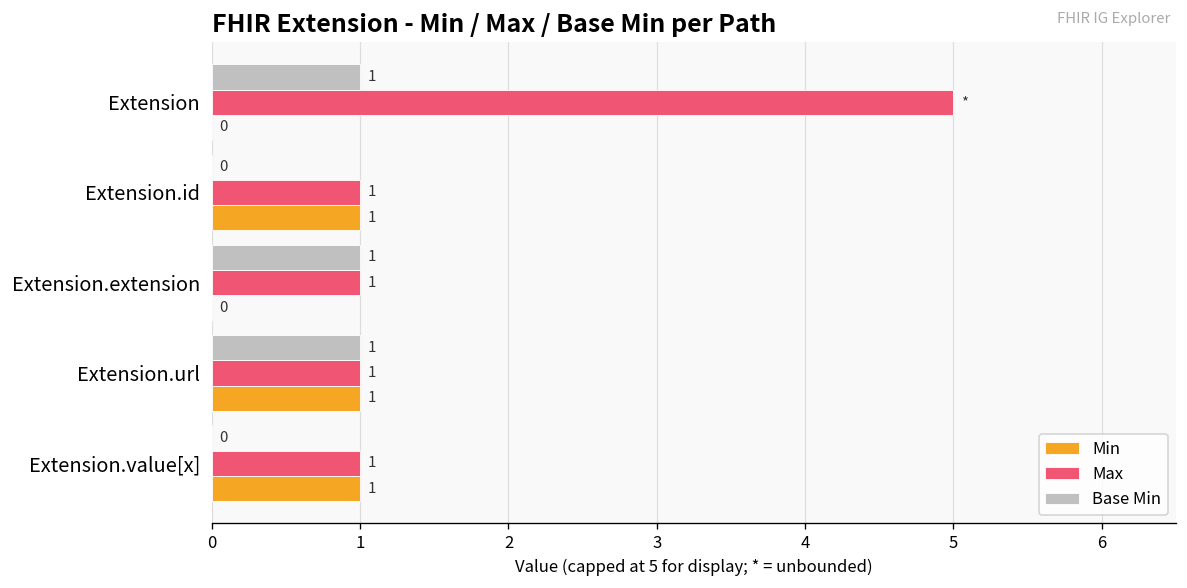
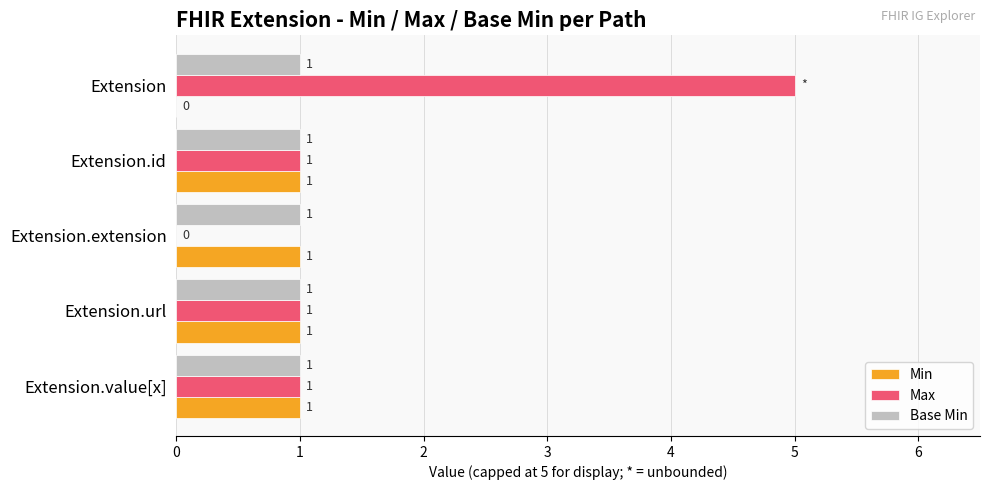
  {
    "Min": {
      "Extension": 0,
      "Extension.id": 1,
-     "Extension.extension": 0,
+     "Extension.extension": 1,
      "Extension.url": 1,
      "Extension.value[x]": 1
    },
    "Max": {
      "Extension.id": 1,
-     "Extension.extension": 1,
+     "Extension.extension": 0,
      "Extension.url": 1,
      "Extension.value[x]": 1
    },
    "Base Min": {
      "Extension": 1,
-     "Extension.id": 0,
+     "Extension.id": 1,
      "Extension.extension": 1,
      "Extension.url": 1,
-     "Extension.value[x]": 0
+     "Extension.value[x]": 1
    }
  }
